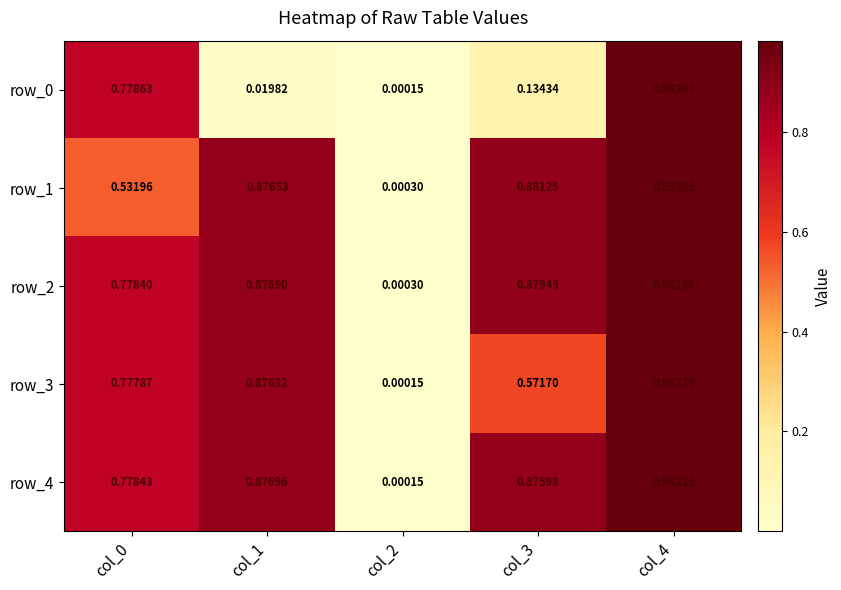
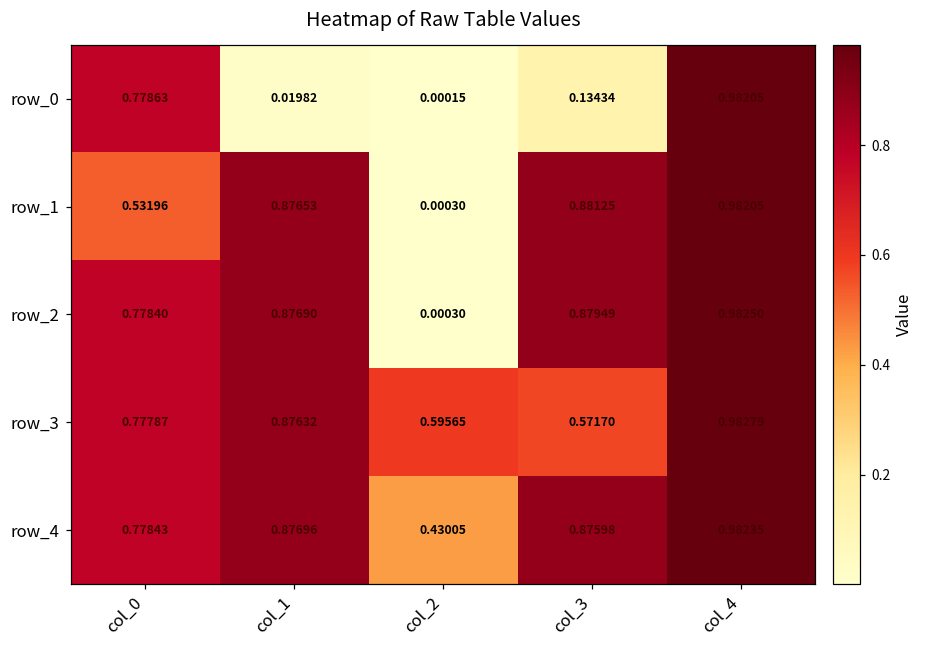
  {
    "row_0": {
      "col_0": 0.77863,
      "col_1": 0.01982,
      "col_2": 0.00015,
      "col_3": 0.13434
    },
    "row_1": {
      "col_0": 0.53196,
      "col_1": 0.87653,
      "col_2": 0.00030,
      "col_3": 0.88125
    },
    "row_2": {
      "col_0": 0.77840,
      "col_1": 0.87690,
      "col_2": 0.00030,
      "col_3": 0.87949
    },
    "row_3": {
      "col_0": 0.77787,
      "col_1": 0.87632,
-     "col_2": 0.00015,
+     "col_2": 0.59565,
      "col_3": 0.57170
    },
    "row_4": {
      "col_0": 0.77843,
      "col_1": 0.87696,
-     "col_2": 0.00015,
+     "col_2": 0.43005,
      "col_3": 0.87598
    }
  }
